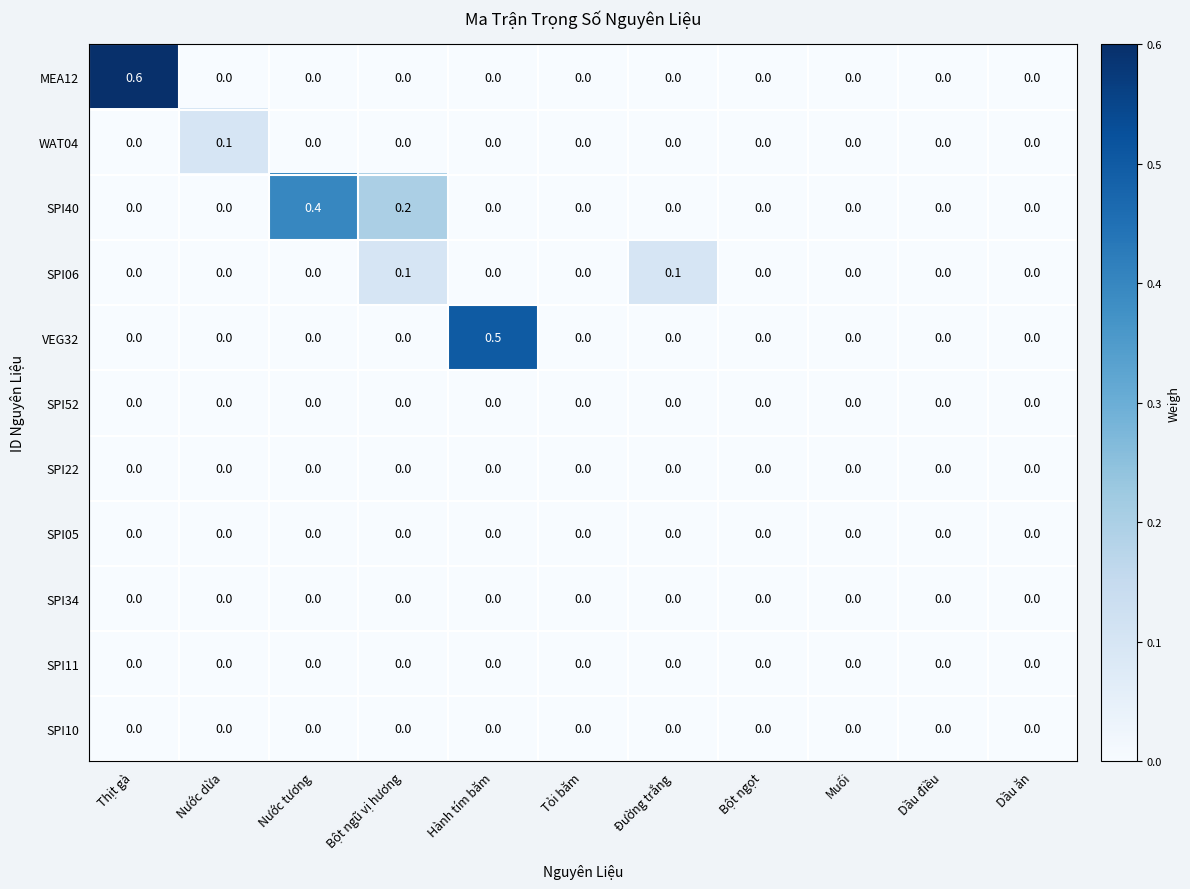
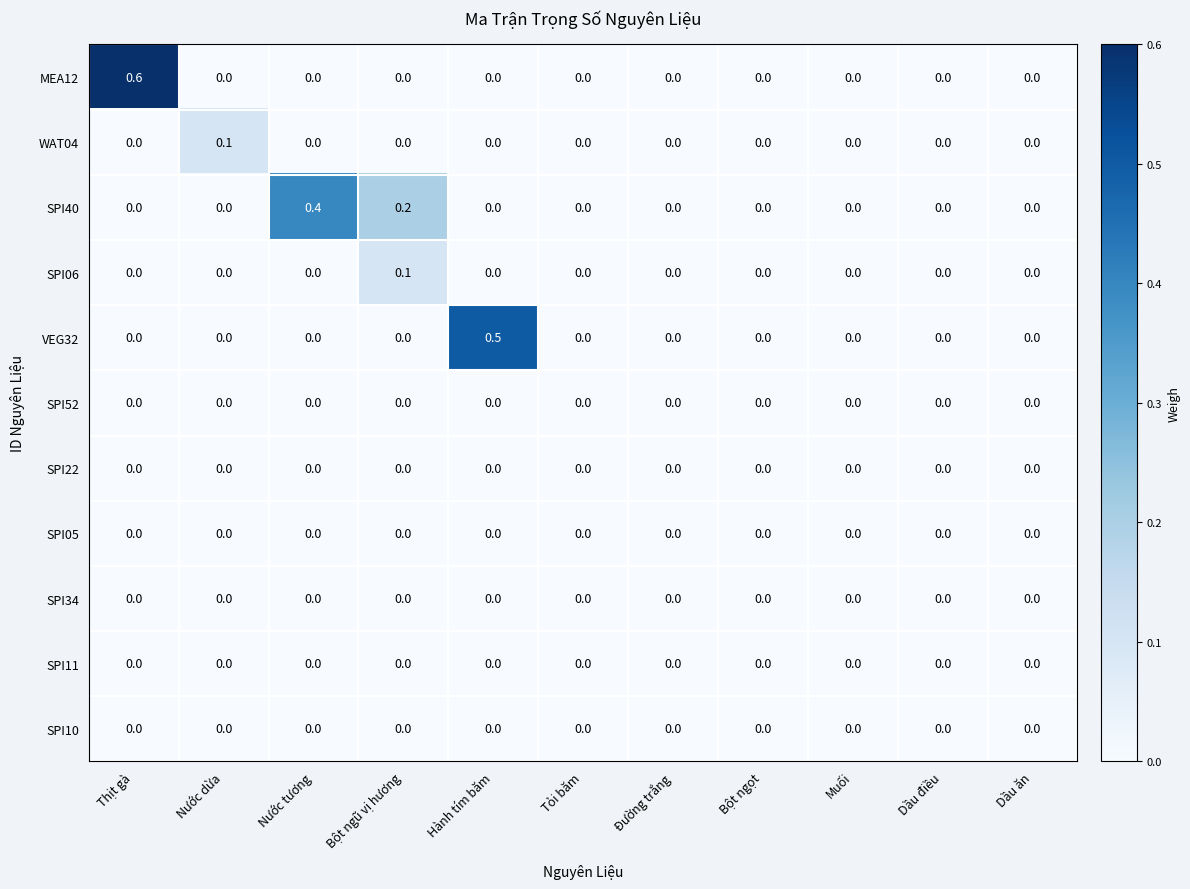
  {
    "MEA12": {
      "Thịt gà": 0.6,
      "Nước dừa": 0.0,
      "Nước tương": 0.0,
      "Bột ngũ vị hương": 0.0,
      "Hành tím băm": 0.0,
      "Tỏi băm": 0.0,
      "Đường trắng": 0.0,
      "Bột ngọt": 0.0,
      "Muối": 0.0,
      "Dầu điều": 0.0,
      "Dầu ăn": 0.0
    },
    "WAT04": {
      "Thịt gà": 0.0,
      "Nước dừa": 0.1,
      "Nước tương": 0.0,
      "Bột ngũ vị hương": 0.0,
      "Hành tím băm": 0.0,
      "Tỏi băm": 0.0,
      "Đường trắng": 0.0,
      "Bột ngọt": 0.0,
      "Muối": 0.0,
      "Dầu điều": 0.0,
      "Dầu ăn": 0.0
    },
    "SPI40": {
      "Thịt gà": 0.0,
      "Nước dừa": 0.0,
      "Nước tương": 0.4,
      "Bột ngũ vị hương": 0.2,
      "Hành tím băm": 0.0,
      "Tỏi băm": 0.0,
      "Đường trắng": 0.0,
      "Bột ngọt": 0.0,
      "Muối": 0.0,
      "Dầu điều": 0.0,
      "Dầu ăn": 0.0
    },
    "SPI06": {
      "Thịt gà": 0.0,
      "Nước dừa": 0.0,
      "Nước tương": 0.0,
      "Bột ngũ vị hương": 0.1,
      "Hành tím băm": 0.0,
      "Tỏi băm": 0.0,
-     "Đường trắng": 0.1,
+     "Đường trắng": 0.0,
      "Bột ngọt": 0.0,
      "Muối": 0.0,
      "Dầu điều": 0.0,
      "Dầu ăn": 0.0
    },
    "VEG32": {
      "Thịt gà": 0.0,
      "Nước dừa": 0.0,
      "Nước tương": 0.0,
      "Bột ngũ vị hương": 0.0,
      "Hành tím băm": 0.5,
      "Tỏi băm": 0.0,
      "Đường trắng": 0.0,
      "Bột ngọt": 0.0,
      "Muối": 0.0,
      "Dầu điều": 0.0,
      "Dầu ăn": 0.0
    },
    "SPI52": {
      "Thịt gà": 0.0,
      "Nước dừa": 0.0,
      "Nước tương": 0.0,
      "Bột ngũ vị hương": 0.0,
      "Hành tím băm": 0.0,
      "Tỏi băm": 0.0,
      "Đường trắng": 0.0,
      "Bột ngọt": 0.0,
      "Muối": 0.0,
      "Dầu điều": 0.0,
      "Dầu ăn": 0.0
    },
    "SPI22": {
      "Thịt gà": 0.0,
      "Nước dừa": 0.0,
      "Nước tương": 0.0,
      "Bột ngũ vị hương": 0.0,
      "Hành tím băm": 0.0,
      "Tỏi băm": 0.0,
      "Đường trắng": 0.0,
      "Bột ngọt": 0.0,
      "Muối": 0.0,
      "Dầu điều": 0.0,
      "Dầu ăn": 0.0
    },
    "SPI05": {
      "Thịt gà": 0.0,
      "Nước dừa": 0.0,
      "Nước tương": 0.0,
      "Bột ngũ vị hương": 0.0,
      "Hành tím băm": 0.0,
      "Tỏi băm": 0.0,
      "Đường trắng": 0.0,
      "Bột ngọt": 0.0,
      "Muối": 0.0,
      "Dầu điều": 0.0,
      "Dầu ăn": 0.0
    },
    "SPI34": {
      "Thịt gà": 0.0,
      "Nước dừa": 0.0,
      "Nước tương": 0.0,
      "Bột ngũ vị hương": 0.0,
      "Hành tím băm": 0.0,
      "Tỏi băm": 0.0,
      "Đường trắng": 0.0,
      "Bột ngọt": 0.0,
      "Muối": 0.0,
      "Dầu điều": 0.0,
      "Dầu ăn": 0.0
    },
    "SPI11": {
      "Thịt gà": 0.0,
      "Nước dừa": 0.0,
      "Nước tương": 0.0,
      "Bột ngũ vị hương": 0.0,
      "Hành tím băm": 0.0,
      "Tỏi băm": 0.0,
      "Đường trắng": 0.0,
      "Bột ngọt": 0.0,
      "Muối": 0.0,
      "Dầu điều": 0.0,
      "Dầu ăn": 0.0
    },
    "SPI10": {
      "Thịt gà": 0.0,
      "Nước dừa": 0.0,
      "Nước tương": 0.0,
      "Bột ngũ vị hương": 0.0,
      "Hành tím băm": 0.0,
      "Tỏi băm": 0.0,
      "Đường trắng": 0.0,
      "Bột ngọt": 0.0,
      "Muối": 0.0,
      "Dầu điều": 0.0,
      "Dầu ăn": 0.0
    }
  }
